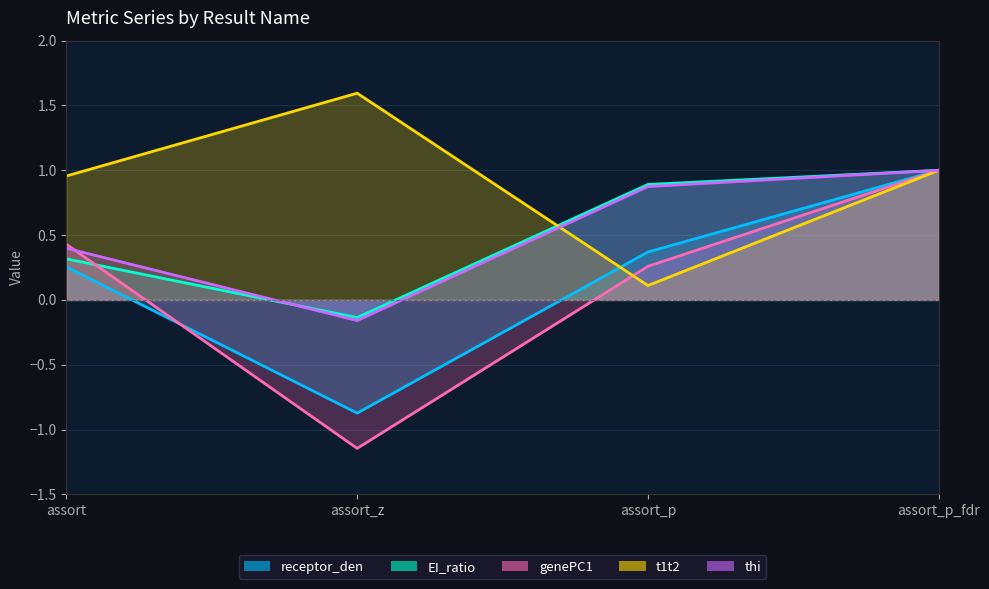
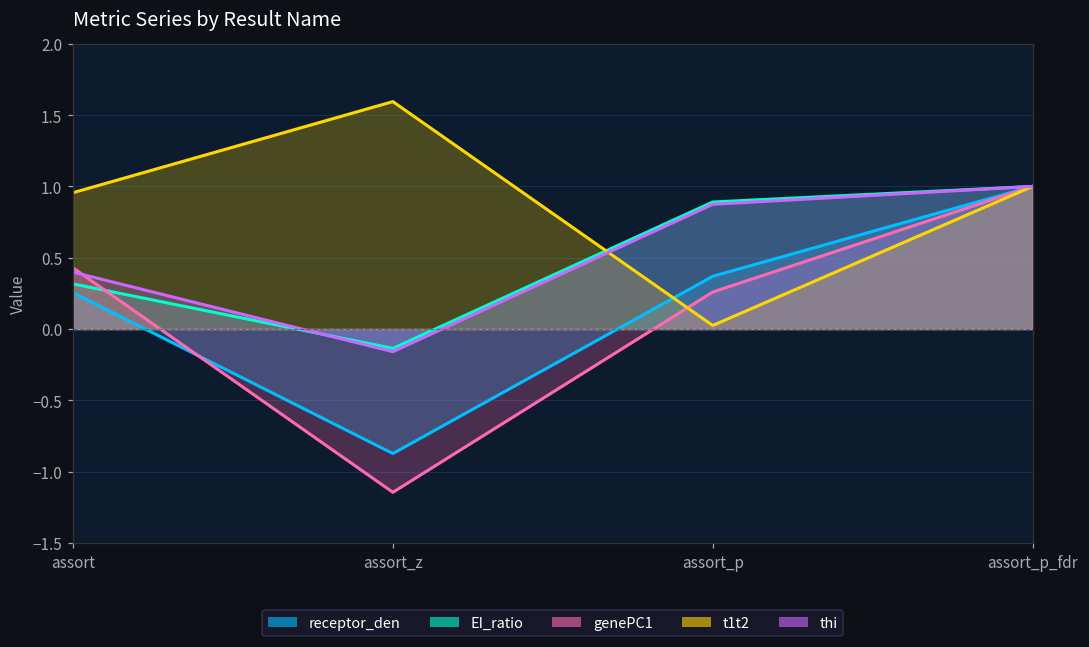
  {
    "t1t2": {
      "assort": 0.96,
      "assort_z": 1.59,
-     "assort_p": 0.11
+     "assort_p": 0.03
    }
  }
